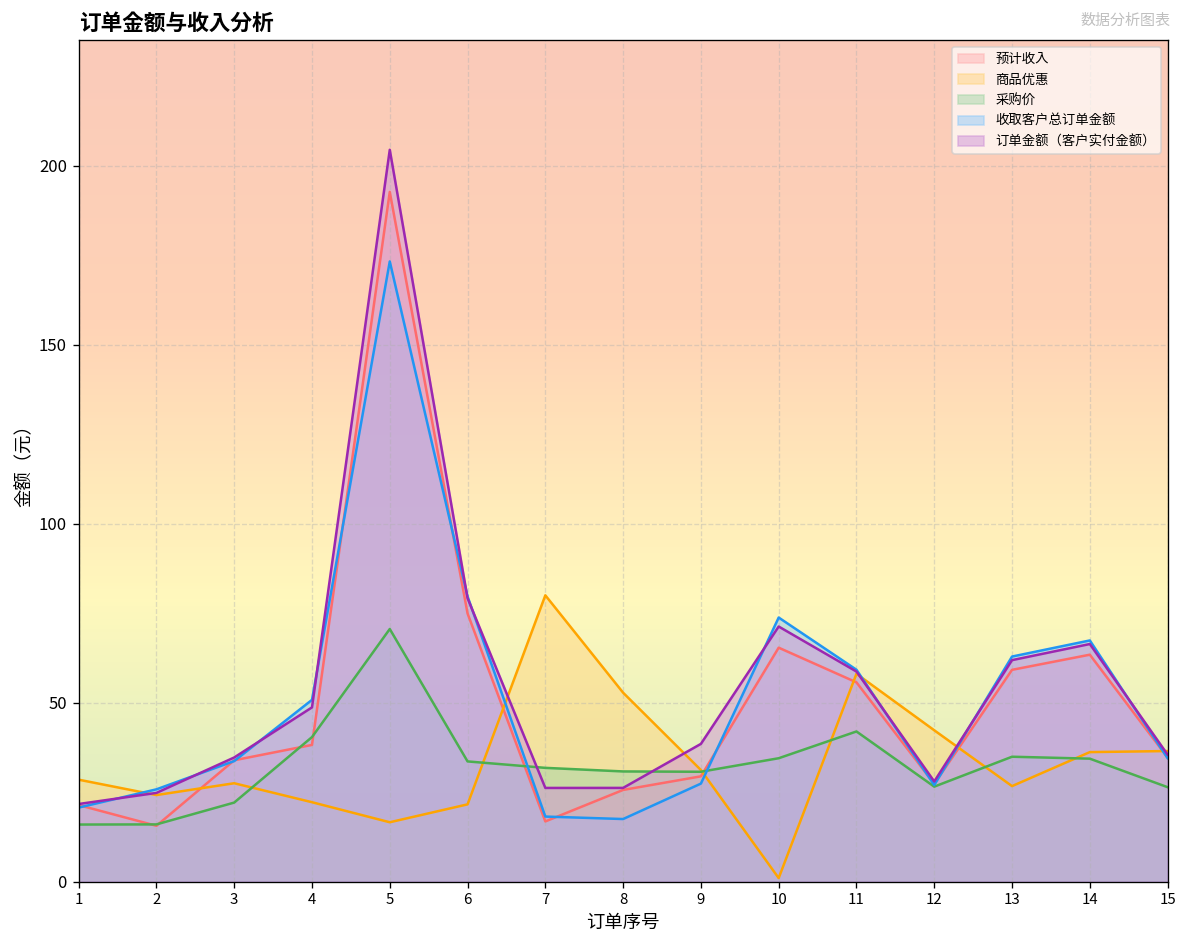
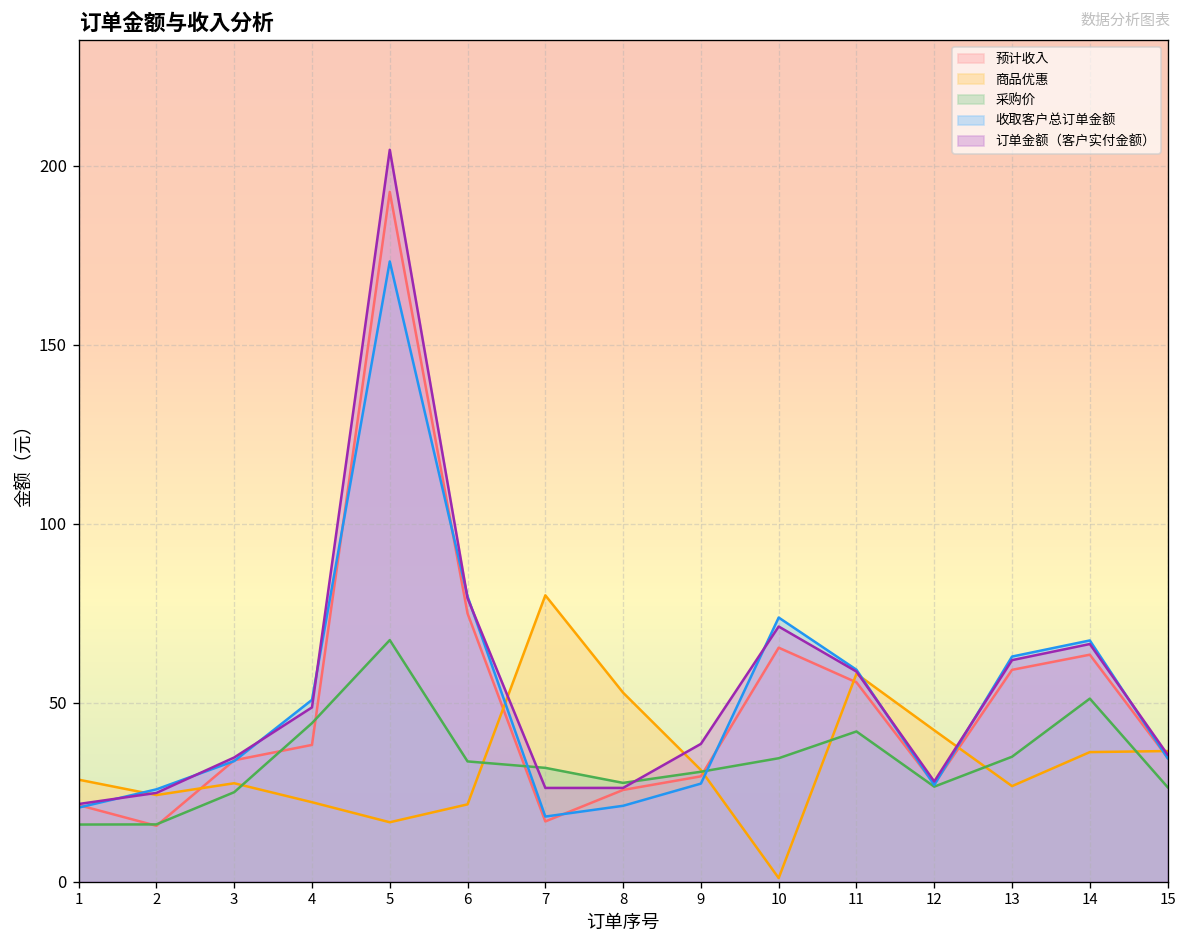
  {
    "采购价": {
      "1": 16,
-     "3": 22,
-     "4": 40,
-     "5": 71,
+     "3": 25,
+     "4": 44,
+     "5": 68,
      "6": 34,
      "7": 32,
-     "8": 31,
+     "8": 28,
      "10": 34,
      "11": 42,
      "13": 35,
-     "14": 34,
+     "14": 51,
      "15": 26
    },
    "收取客户总订单金额": {
      "2": 26,
      "4": 51,
      "5": 173,
      "7": 18,
-     "8": 18,
+     "8": 21,
      "9": 27,
      "10": 74,
      "13": 63,
      "14": 67
    }
  }
